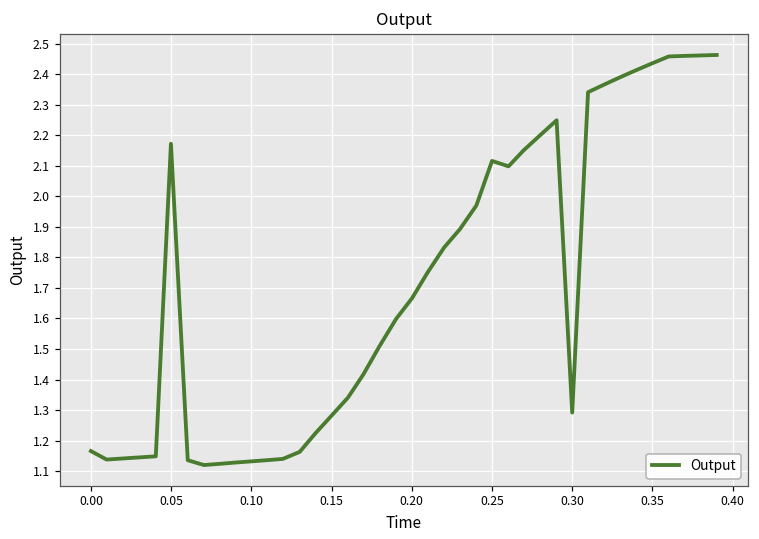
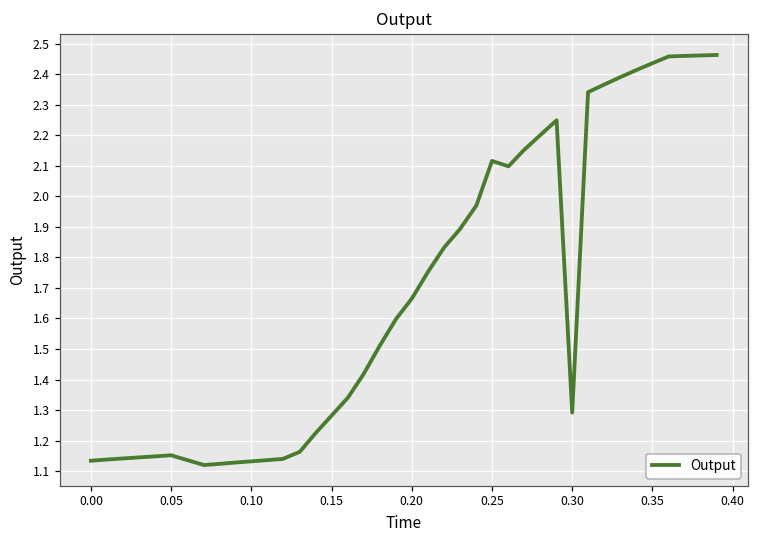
  {
-   "0.00": 1.17,
-   "0.05": 2.17,
+   "0.00": 1.13,
+   "0.05": 1.15,
    "0.20": 1.67,
    "0.25": 2.12,
    "0.30": 1.29,
    "0.35": 2.44
  }
